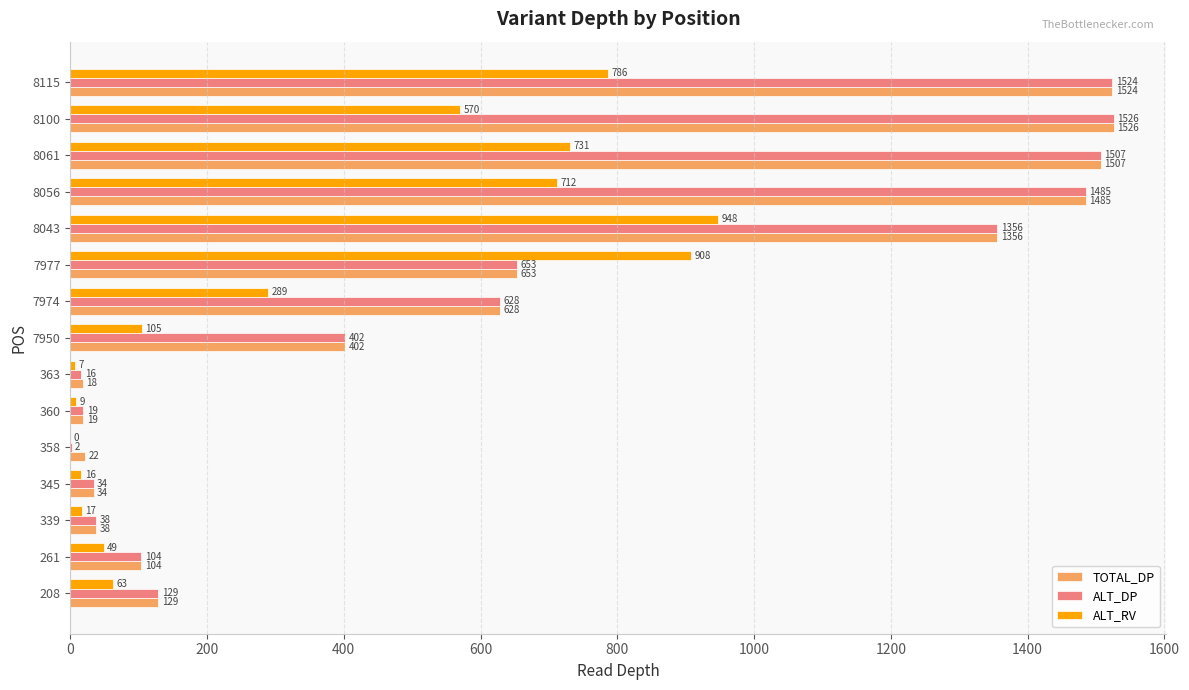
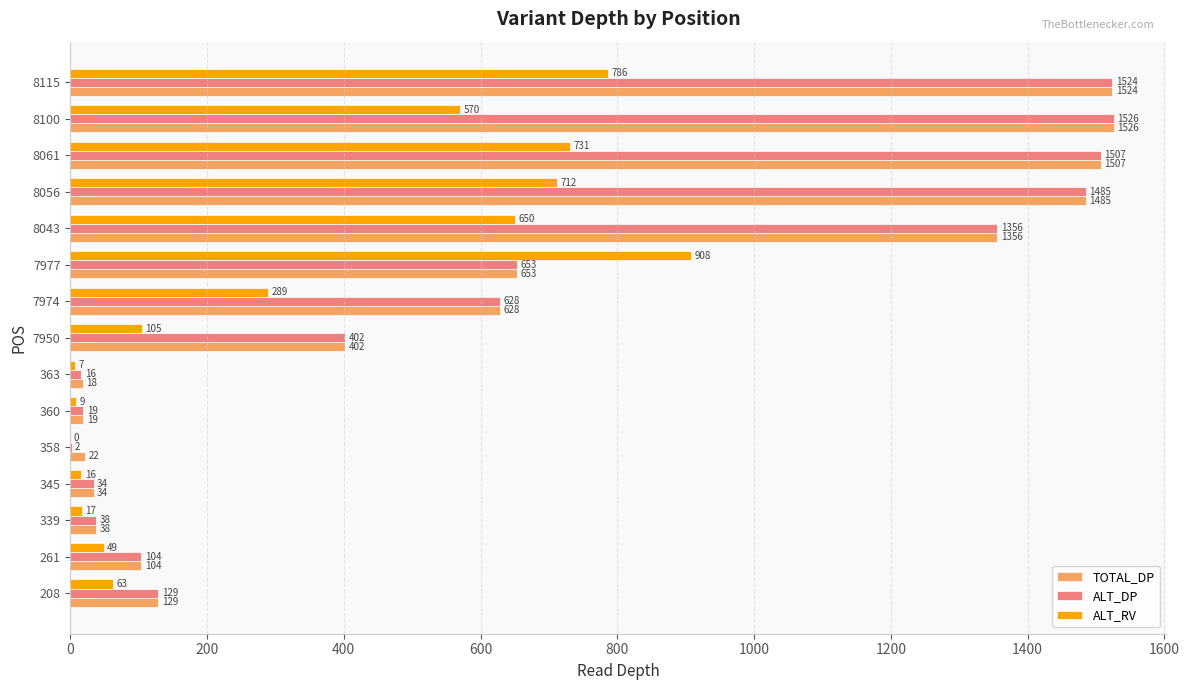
  {
    "ALT_RV": {
      "8115": 786,
      "8100": 570,
      "8061": 731,
      "8056": 712,
-     "8043": 948,
+     "8043": 650,
      "7977": 908,
      "7974": 289,
      "7950": 105,
      "363": 7,
      "360": 9,
      "358": 0,
      "345": 16,
      "339": 17,
      "261": 49,
      "208": 63
    }
  }
